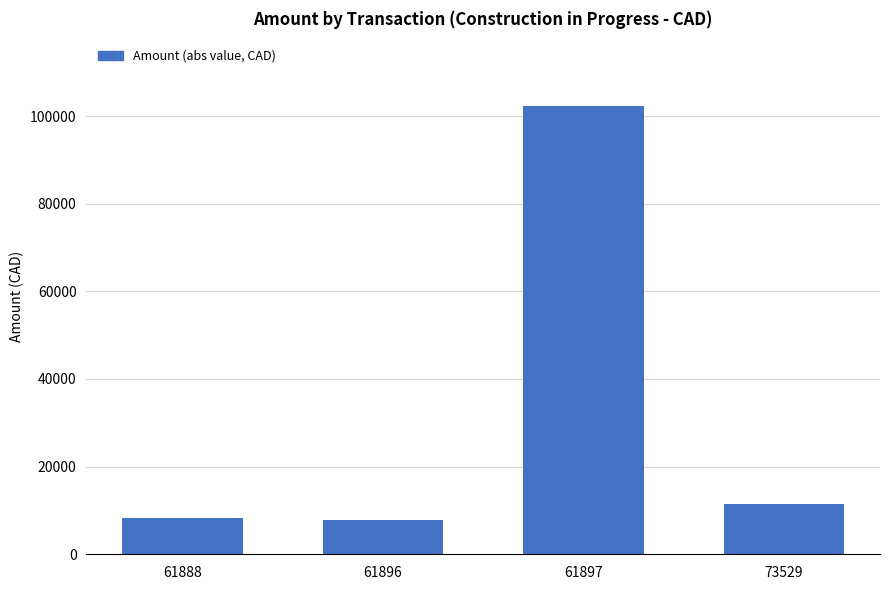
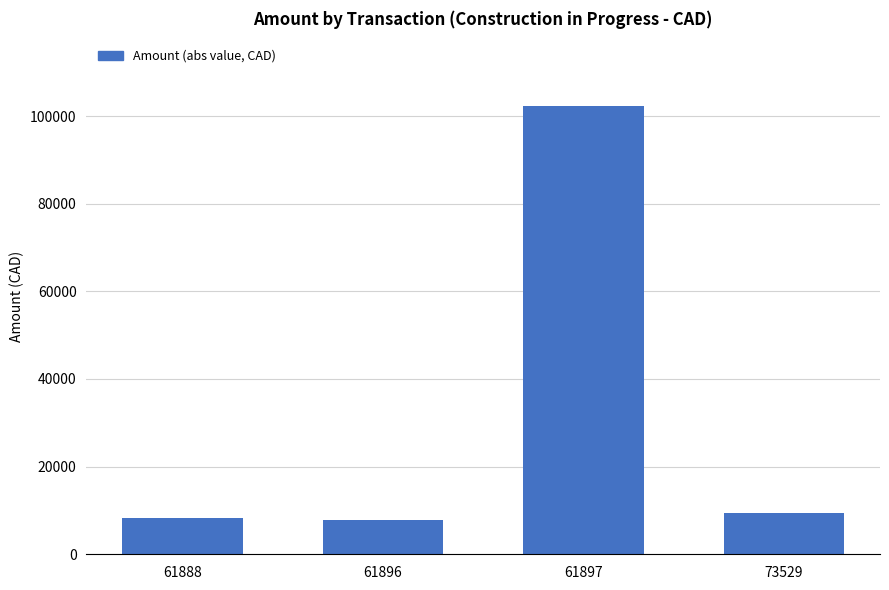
  {
    "61888": 8000,
    "61896": 8000,
    "61897": 102000,
-   "73529": 11000
+   "73529": 9000
  }
